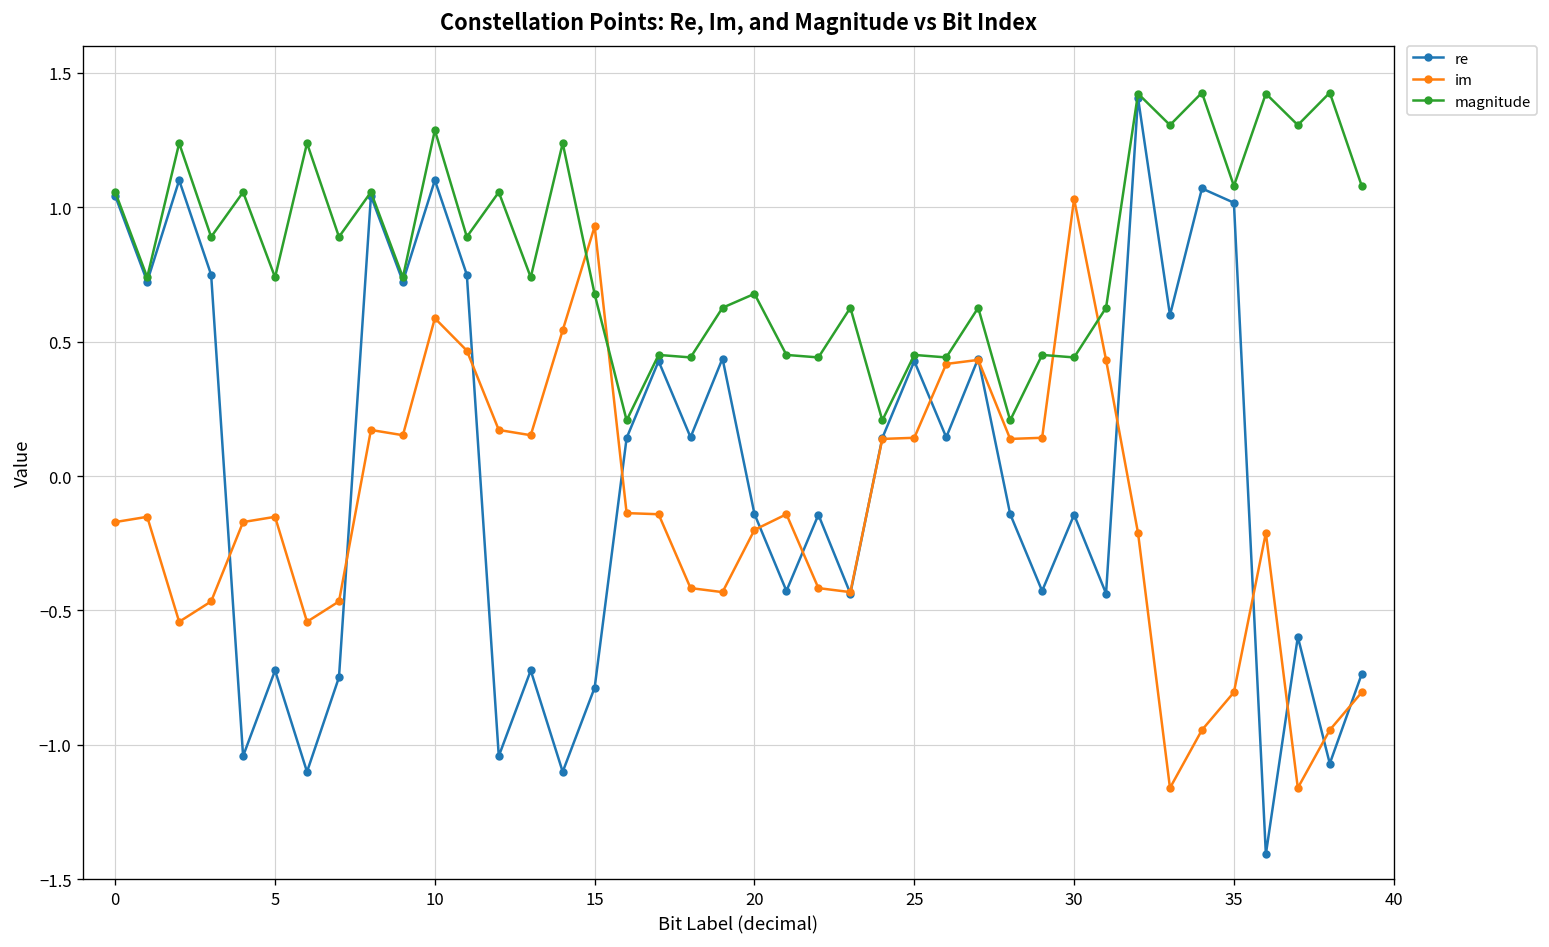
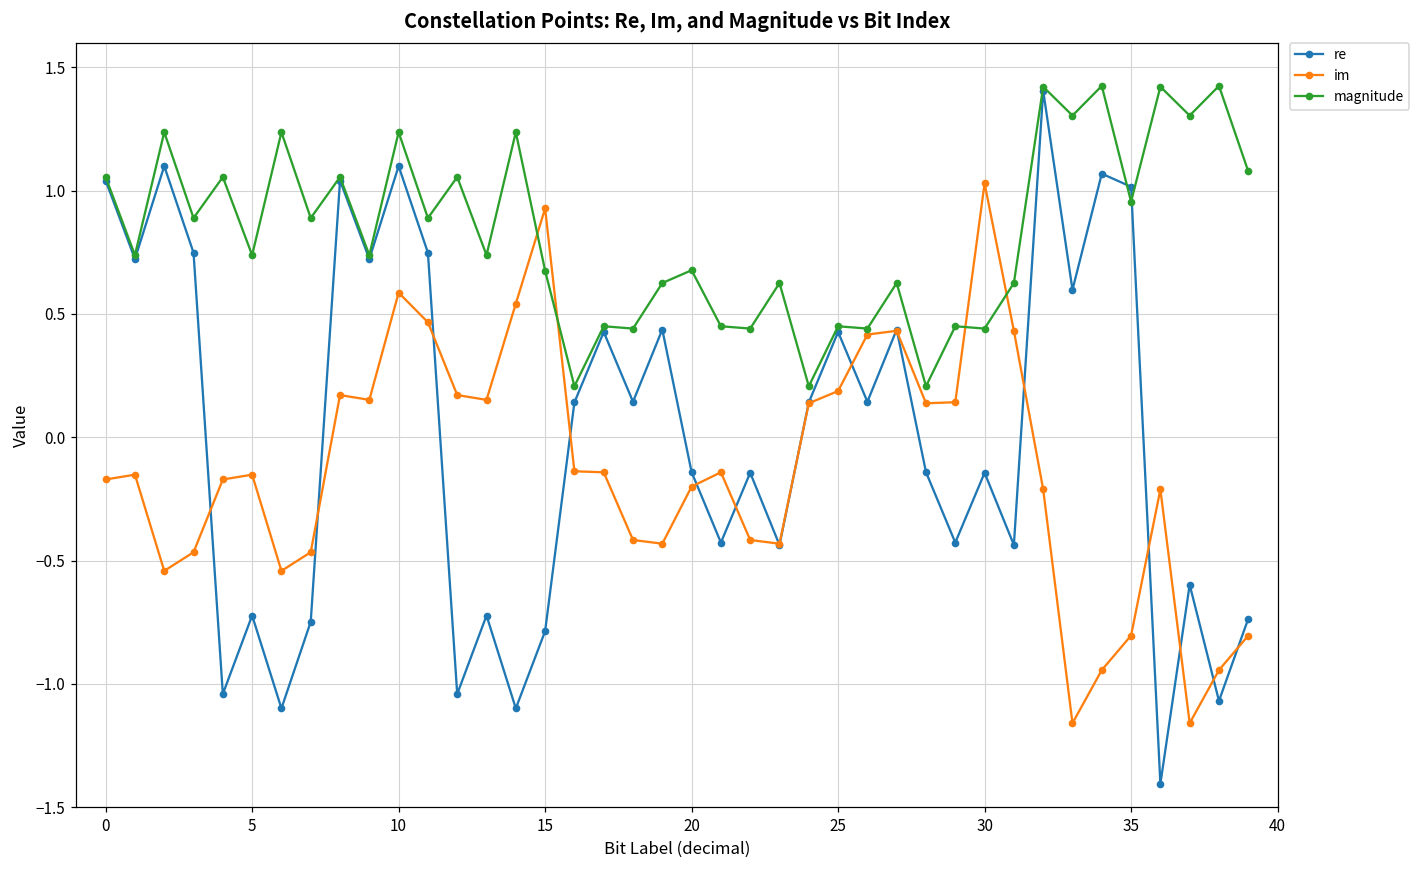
  {
    "re": {
      "0": 1.04,
      "5": -0.72,
      "10": 1.10,
      "15": -0.79,
      "20": -0.14,
      "25": 0.43,
      "30": -0.14,
      "35": 1.02
    },
    "im": {
      "0": -0.17,
      "5": -0.15,
      "10": 0.59,
      "15": 0.93,
      "20": -0.20,
-     "25": 0.14,
+     "25": 0.19,
      "30": 1.03,
      "35": -0.80
    },
    "magnitude": {
      "0": 1.06,
      "5": 0.74,
-     "10": 1.29,
+     "10": 1.24,
      "15": 0.68,
      "20": 0.68,
      "25": 0.45,
      "30": 0.44,
-     "35": 1.08
+     "35": 0.96
    }
  }
